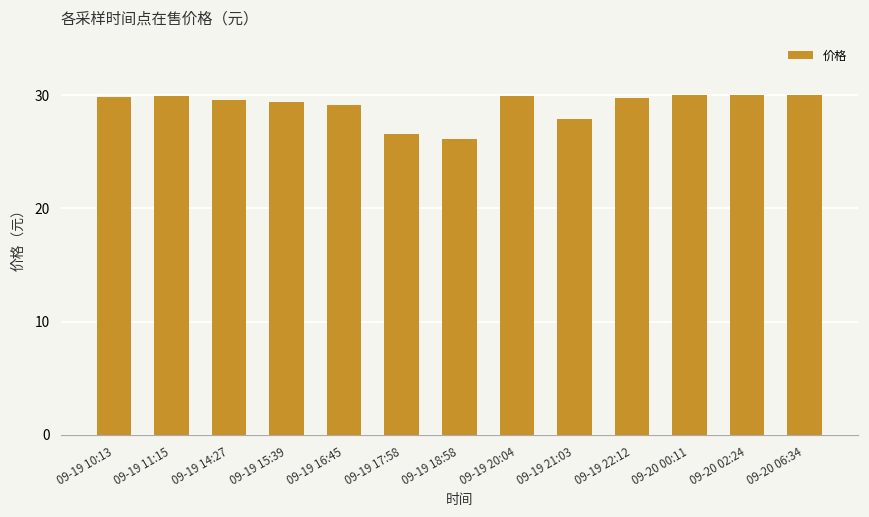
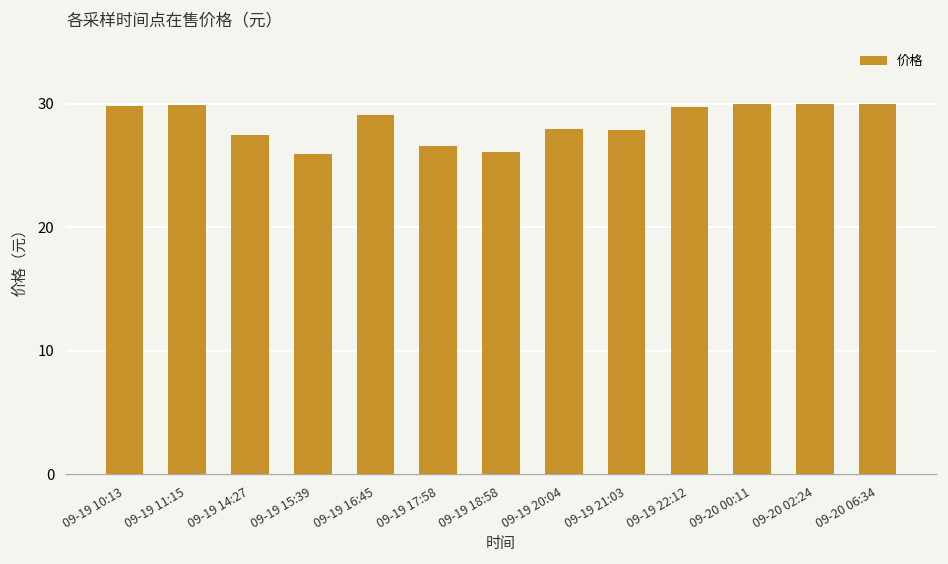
  {
    "09-19 10:13": 29.8,
    "09-19 11:15": 29.9,
-   "09-19 14:27": 29.5,
-   "09-19 15:39": 29.4,
+   "09-19 14:27": 27.5,
+   "09-19 15:39": 26.0,
    "09-19 16:45": 29.1,
    "09-19 17:58": 26.6,
    "09-19 18:58": 26.1,
-   "09-19 20:04": 29.9,
+   "09-19 20:04": 27.9,
    "09-19 21:03": 27.9,
    "09-19 22:12": 29.8,
    "09-20 00:11": 30.0,
    "09-20 02:24": 30.0,
    "09-20 06:34": 30.0
  }
